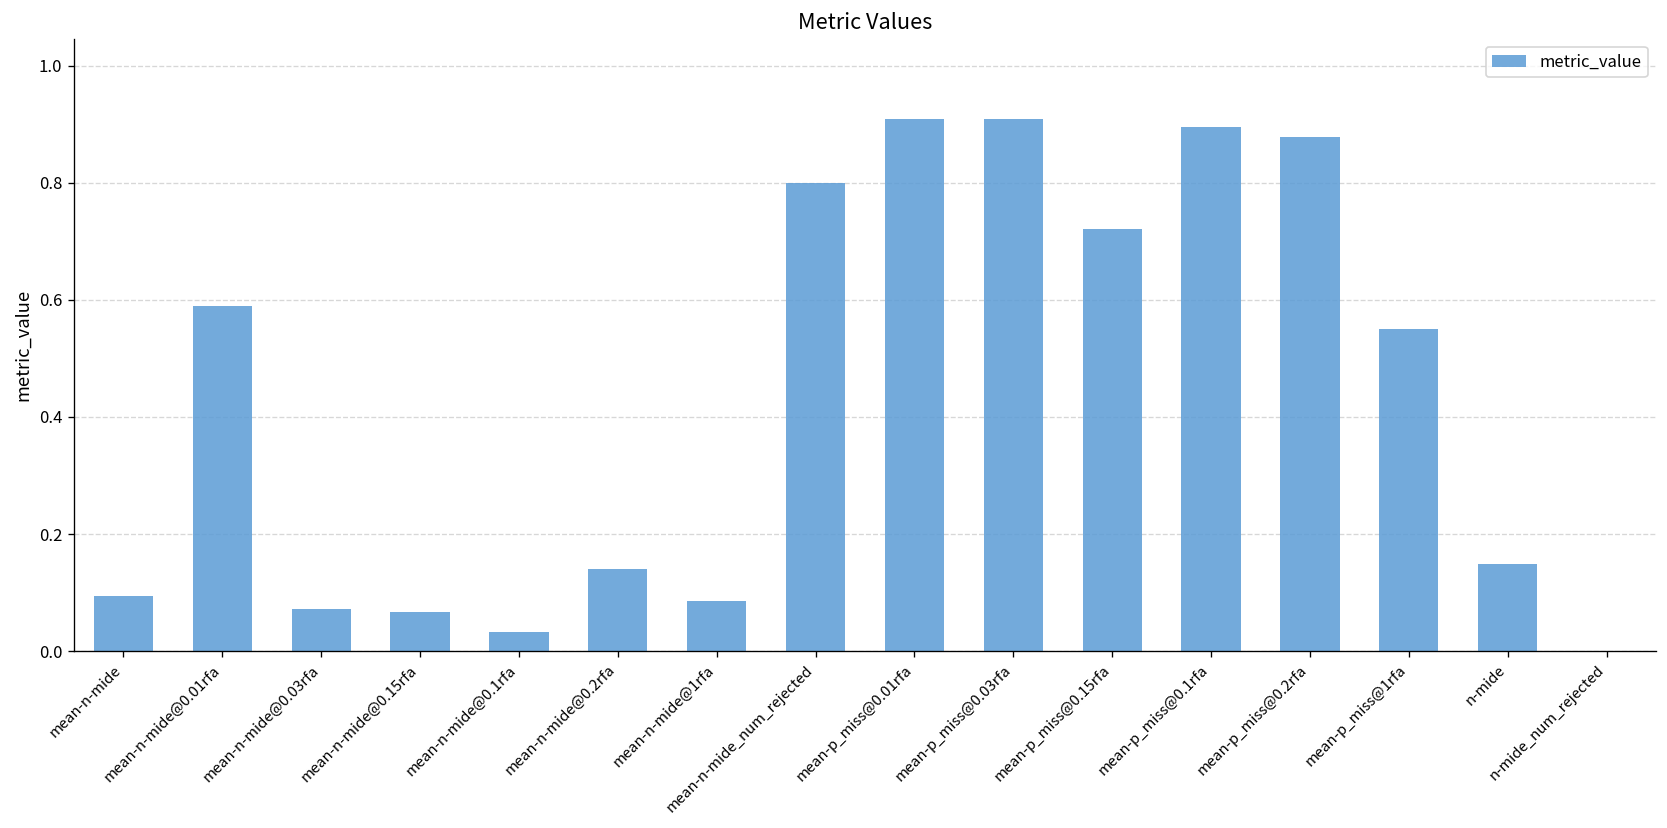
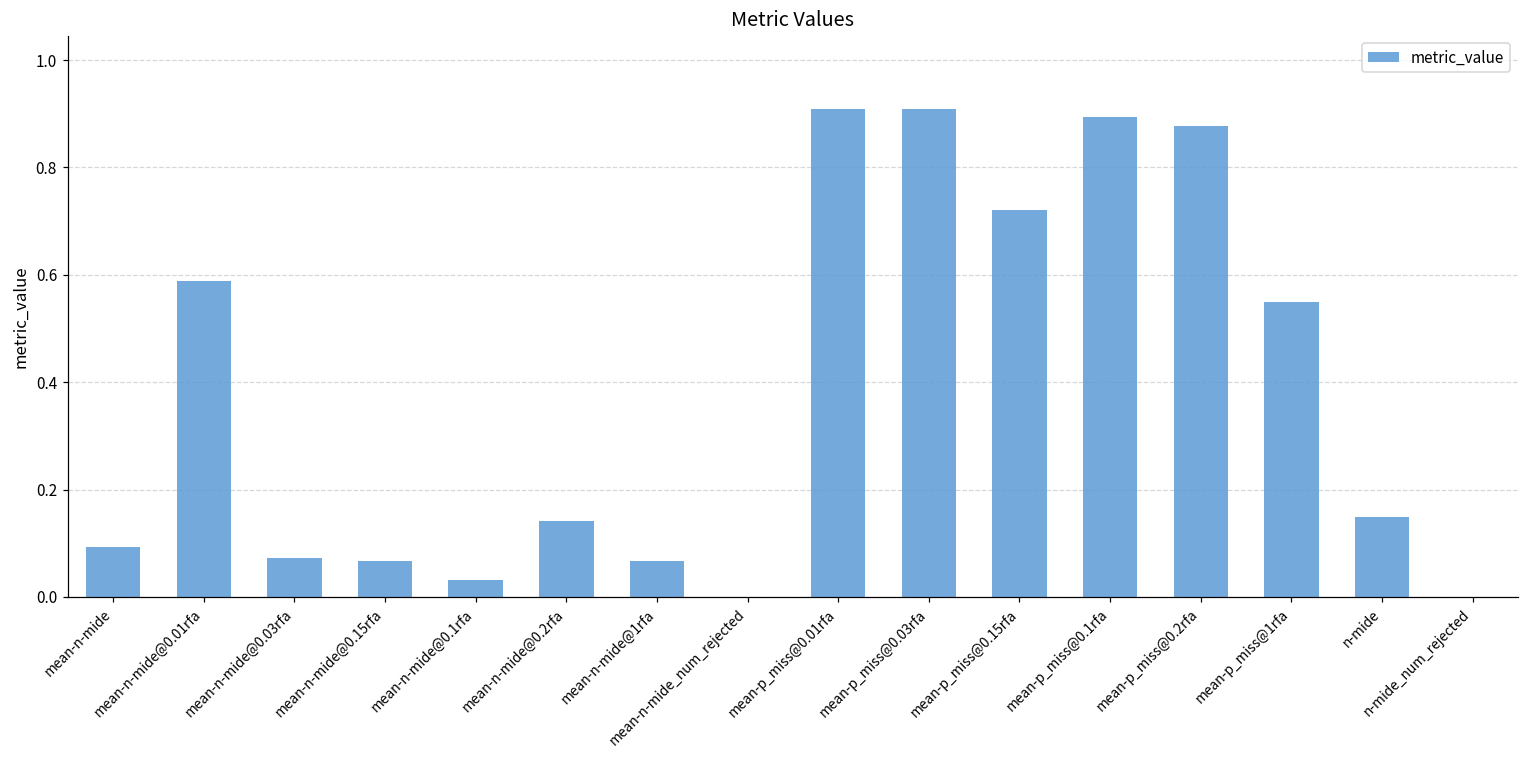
  {
    "mean-n-mide": 0.09,
    "mean-n-mide@0.01rfa": 0.59,
    "mean-n-mide@0.03rfa": 0.07,
    "mean-n-mide@0.15rfa": 0.07,
    "mean-n-mide@0.1rfa": 0.03,
    "mean-n-mide@0.2rfa": 0.14,
-   "mean-n-mide@1rfa": 0.08,
-   "mean-n-mide_num_rejected": 0.8,
+   "mean-n-mide@1rfa": 0.07,
+   "mean-n-mide_num_rejected": 0.0,
    "mean-p_miss@0.01rfa": 0.91,
    "mean-p_miss@0.03rfa": 0.91,
    "mean-p_miss@0.15rfa": 0.72,
    "mean-p_miss@0.1rfa": 0.89,
    "mean-p_miss@0.2rfa": 0.88,
    "mean-p_miss@1rfa": 0.55,
    "n-mide": 0.15,
    "n-mide_num_rejected": 0.00
  }
